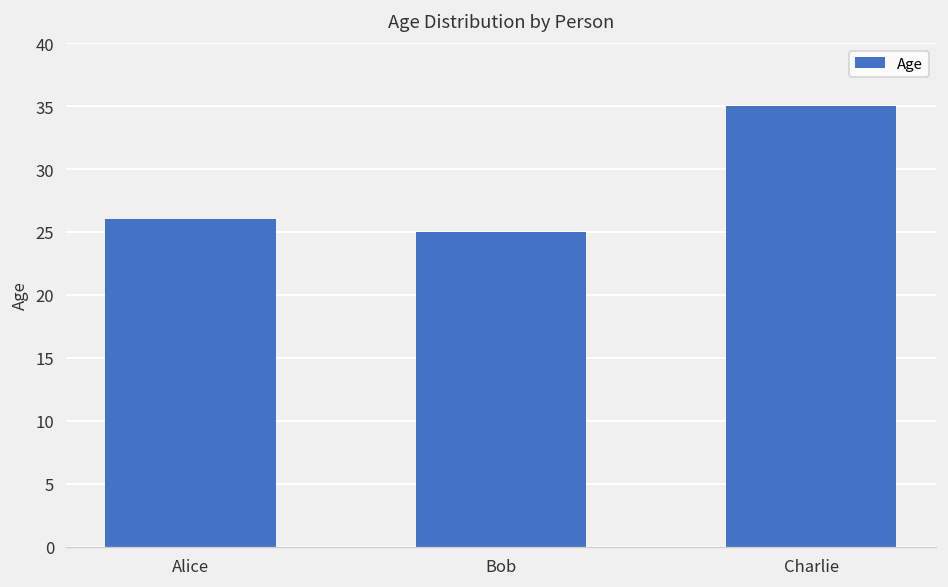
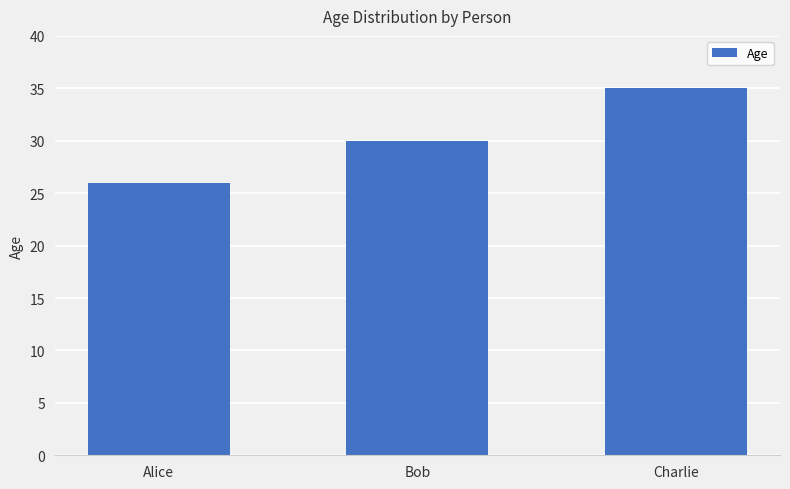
  {
    "Alice": 26,
-   "Bob": 25,
+   "Bob": 30,
    "Charlie": 35
  }
